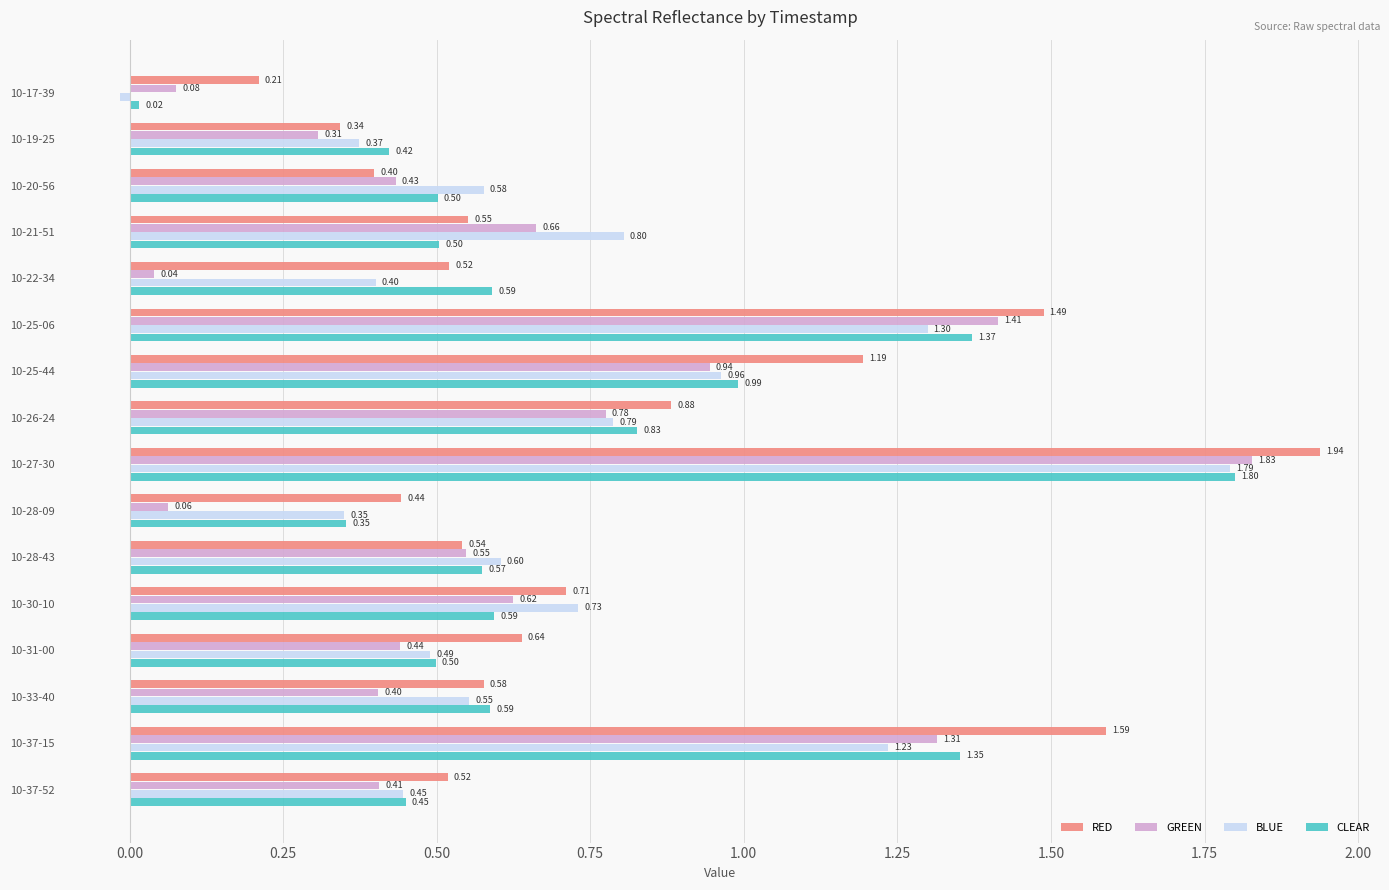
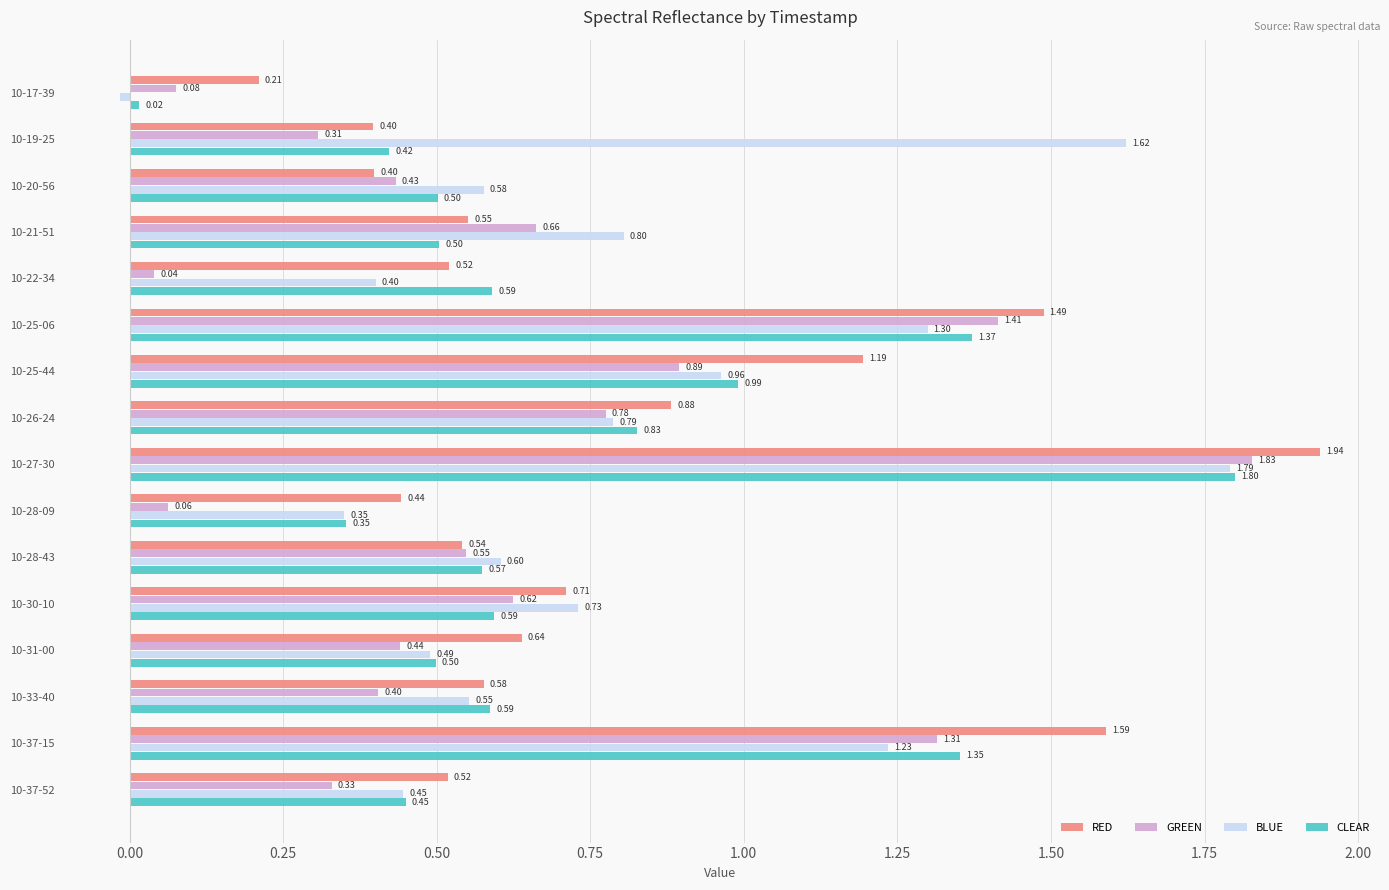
  {
    "RED": {
      "10-17-39": 0.21,
-     "10-19-25": 0.34,
+     "10-19-25": 0.40,
      "10-20-56": 0.40,
      "10-21-51": 0.55,
      "10-22-34": 0.52,
      "10-25-06": 1.49,
      "10-25-44": 1.19,
      "10-26-24": 0.88,
      "10-27-30": 1.94,
      "10-28-09": 0.44,
      "10-28-43": 0.54,
      "10-30-10": 0.71,
      "10-31-00": 0.64,
      "10-33-40": 0.58,
      "10-37-15": 1.59,
      "10-37-52": 0.52
    },
    "GREEN": {
      "10-17-39": 0.08,
      "10-19-25": 0.31,
      "10-20-56": 0.43,
      "10-21-51": 0.66,
      "10-22-34": 0.04,
      "10-25-06": 1.41,
-     "10-25-44": 0.94,
+     "10-25-44": 0.89,
      "10-26-24": 0.78,
      "10-27-30": 1.83,
      "10-28-09": 0.06,
      "10-28-43": 0.55,
      "10-30-10": 0.62,
      "10-31-00": 0.44,
      "10-33-40": 0.40,
      "10-37-15": 1.31,
-     "10-37-52": 0.41
+     "10-37-52": 0.33
    },
    "BLUE": {
-     "10-19-25": 0.37,
+     "10-19-25": 1.62,
      "10-20-56": 0.58,
      "10-21-51": 0.80,
      "10-22-34": 0.40,
      "10-25-06": 1.30,
      "10-25-44": 0.96,
      "10-26-24": 0.79,
      "10-27-30": 1.79,
      "10-28-43": 0.60,
      "10-30-10": 0.73,
      "10-31-00": 0.49,
      "10-33-40": 0.55,
      "10-37-15": 1.23
    },
    "CLEAR": {
      "10-17-39": 0.02,
      "10-19-25": 0.42,
      "10-20-56": 0.50,
      "10-21-51": 0.50,
      "10-22-34": 0.59,
      "10-25-06": 1.37,
      "10-25-44": 0.99,
      "10-26-24": 0.83,
      "10-27-30": 1.80,
      "10-28-09": 0.35,
      "10-28-43": 0.57,
      "10-30-10": 0.59,
      "10-31-00": 0.50,
      "10-33-40": 0.59,
      "10-37-15": 1.35,
      "10-37-52": 0.45
    }
  }
